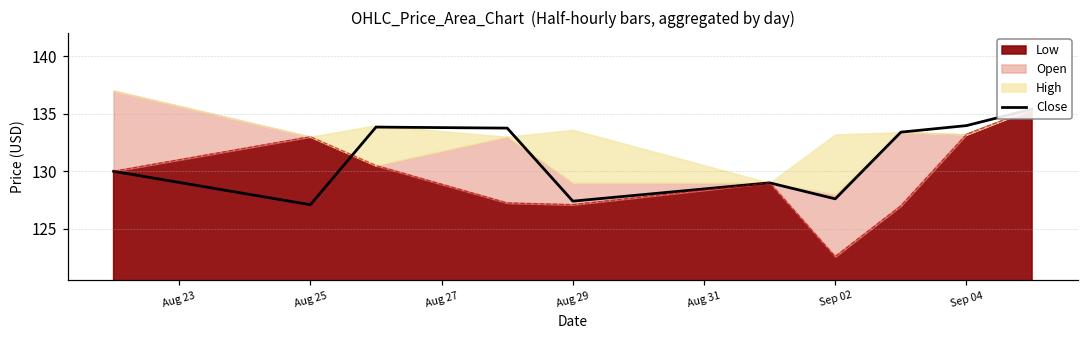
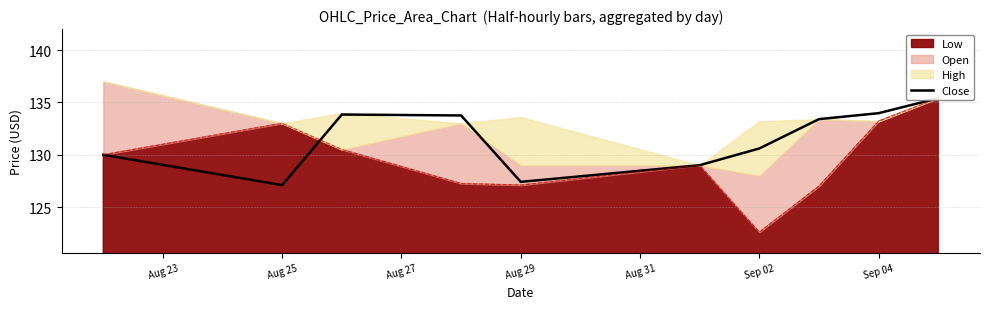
  {
    "Close": {
      "Aug 25": 127.1,
      "Aug 29": 127.4,
-     "Sep 02": 127.6,
+     "Sep 02": 130.6,
      "Sep 04": 134.0
    },
    "Low": {
      "Aug 29": 127.1,
      "Sep 02": 122.6
    }
  }
